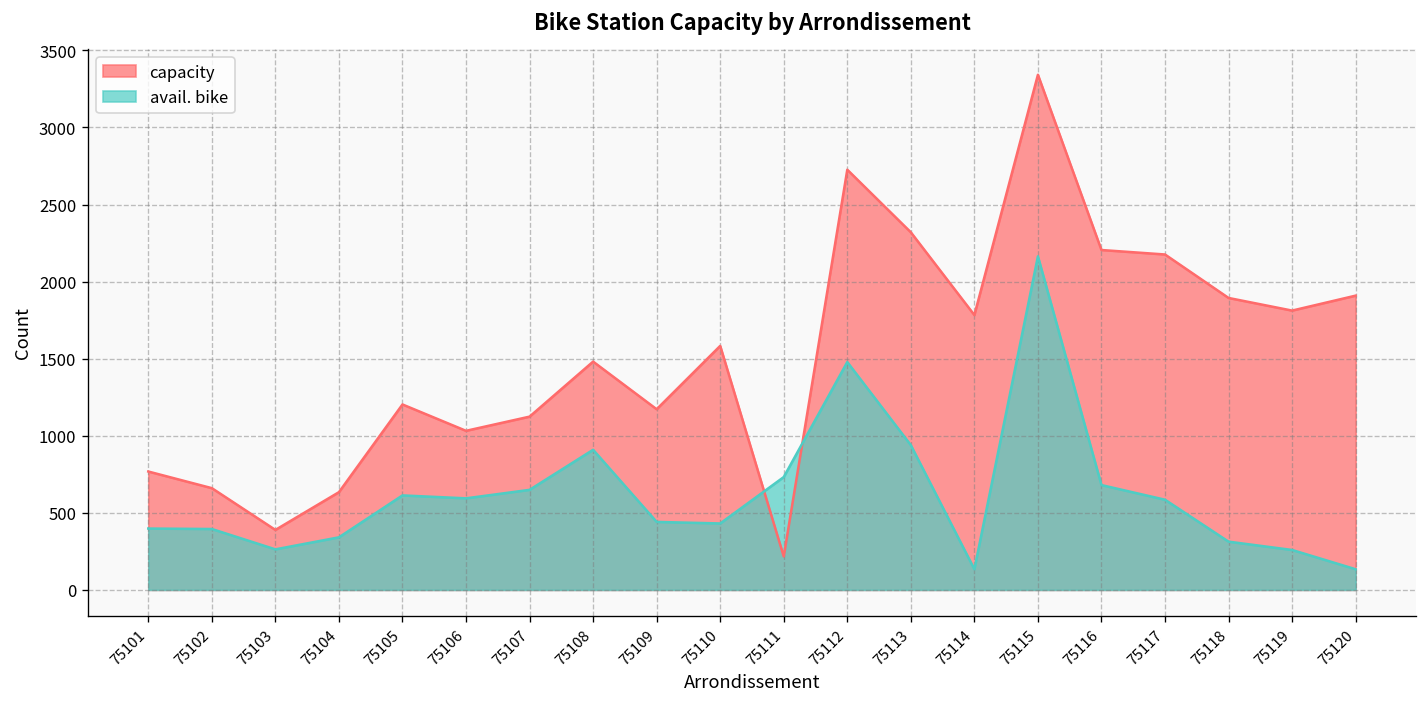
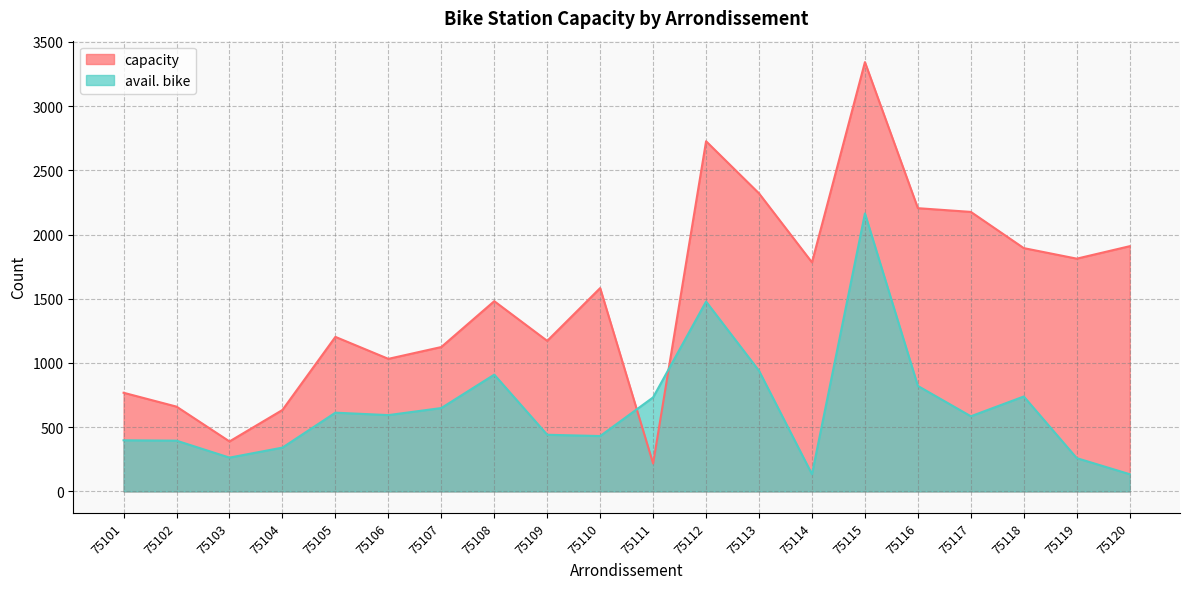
  {
    "capacity": {
      "75101": 770,
      "75102": 660,
      "75103": 390,
      "75104": 630,
      "75105": 1200,
      "75106": 1030,
      "75107": 1120,
      "75108": 1480,
      "75109": 1170,
      "75110": 1580,
      "75111": 220,
      "75112": 2730,
      "75113": 2320,
      "75114": 1780,
      "75115": 3340,
      "75116": 2210,
      "75117": 2180,
      "75118": 1890,
      "75119": 1810,
      "75120": 1910
    },
    "avail. bike": {
      "75101": 400,
      "75102": 400,
      "75103": 260,
      "75104": 340,
      "75105": 610,
      "75106": 590,
      "75107": 650,
      "75108": 910,
      "75109": 440,
      "75110": 430,
      "75111": 730,
      "75112": 1480,
      "75113": 940,
      "75114": 130,
      "75115": 2160,
-     "75116": 680,
+     "75116": 820,
      "75117": 590,
-     "75118": 310,
+     "75118": 740,
      "75119": 260,
      "75120": 130
    }
  }
